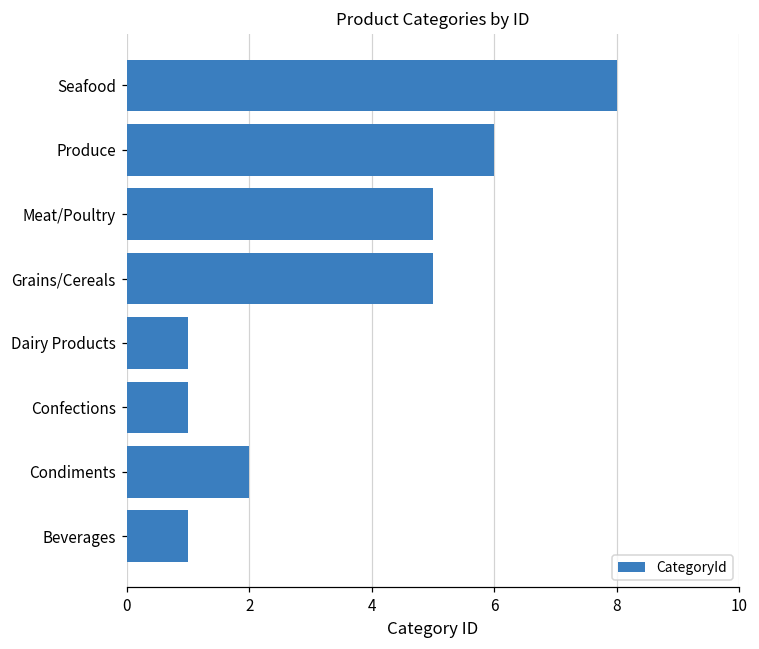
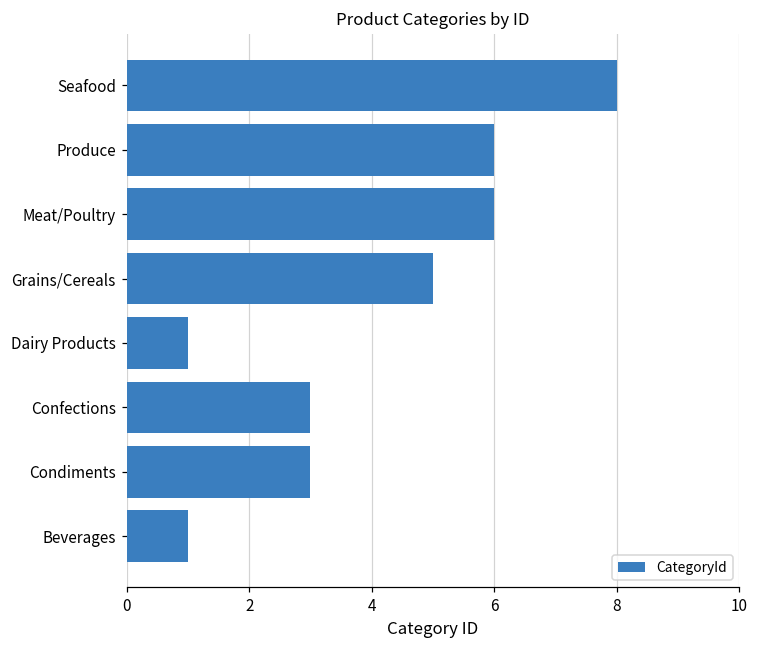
  {
    "Seafood": 8,
    "Produce": 6,
-   "Meat/Poultry": 5,
+   "Meat/Poultry": 6,
    "Grains/Cereals": 5,
    "Dairy Products": 1,
-   "Confections": 1,
-   "Condiments": 2,
+   "Confections": 3,
+   "Condiments": 3,
    "Beverages": 1
  }
